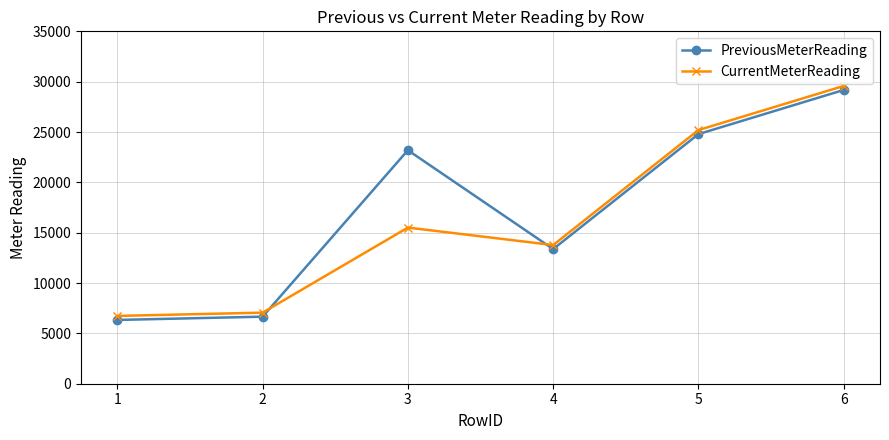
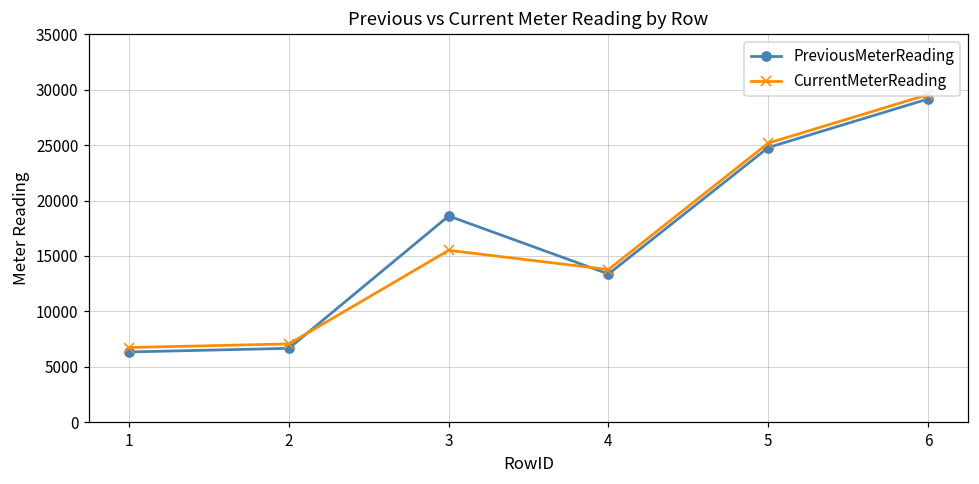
  {
    "PreviousMeterReading": {
      "1": 6300,
      "2": 6700,
-     "3": 23200,
+     "3": 18600,
      "4": 13400,
      "5": 24800,
      "6": 29200
    },
    "CurrentMeterReading": {
      "1": 6700,
      "2": 7100,
      "3": 15500,
      "4": 13800,
      "5": 25200,
      "6": 29600
    }
  }
